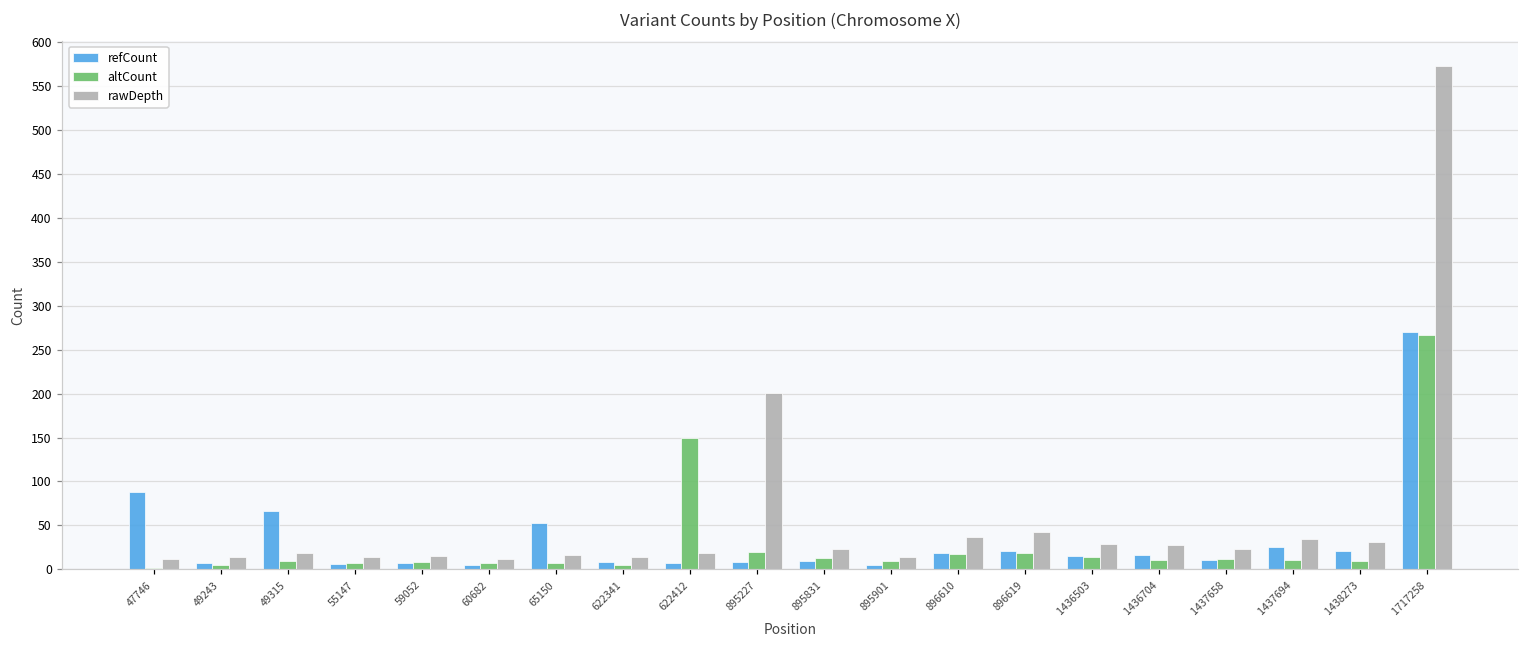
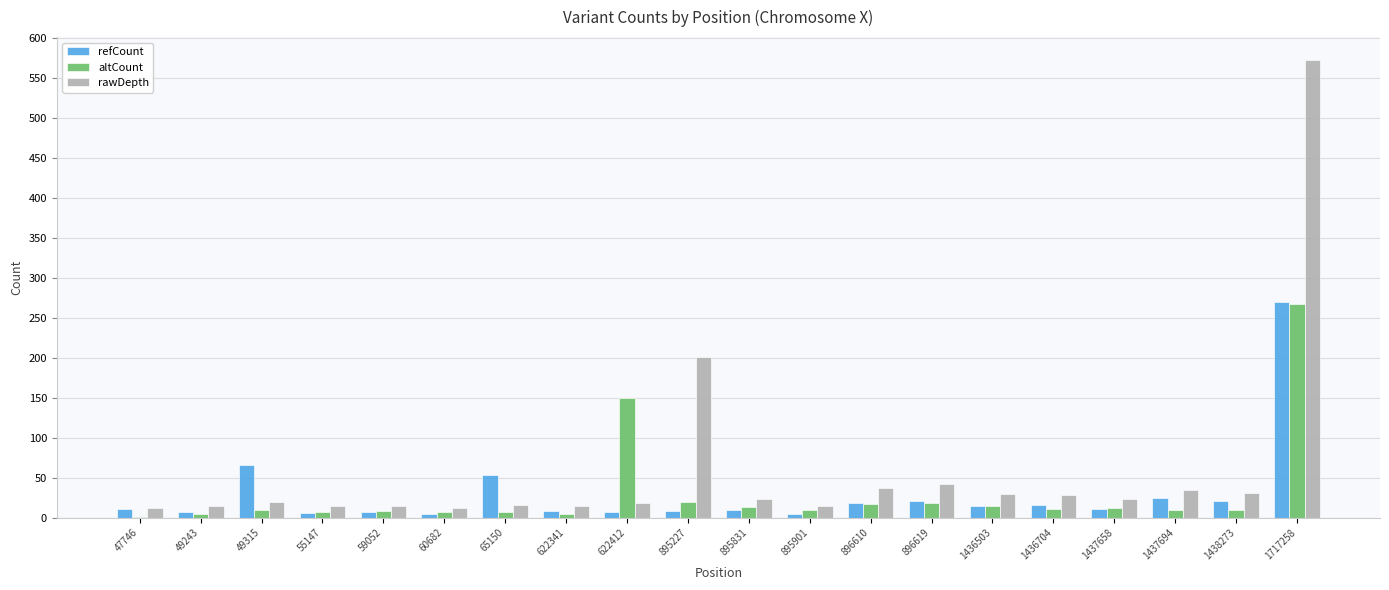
  {
    "refCount": {
-     "47746": 90,
+     "47746": 10,
      "49243": 10,
      "49315": 70,
      "55147": 10,
      "59052": 10,
      "60682": 10,
      "65150": 50,
      "622341": 10,
      "622412": 10,
      "895227": 10,
      "895831": 10,
      "895901": 10,
      "896610": 20,
      "896619": 20,
      "1436503": 20,
      "1436704": 20,
      "1437658": 10,
      "1437694": 30,
      "1438273": 20,
      "1717258": 270
    },
    "altCount": {
      "49243": 10,
      "49315": 10,
      "55147": 10,
      "59052": 10,
      "60682": 10,
      "65150": 10,
      "622341": 10,
      "622412": 150,
      "895227": 20,
      "895831": 10,
      "895901": 10,
      "896610": 20,
      "896619": 20,
      "1436503": 10,
      "1436704": 10,
      "1437658": 10,
      "1437694": 10,
      "1438273": 10,
      "1717258": 270
    },
    "rawDepth": {
      "47746": 10,
      "49243": 10,
      "49315": 20,
      "55147": 10,
      "59052": 20,
      "60682": 10,
      "65150": 20,
      "622341": 10,
      "622412": 20,
      "895227": 200,
      "895831": 20,
      "895901": 10,
      "896610": 40,
      "896619": 40,
      "1436503": 30,
      "1436704": 30,
      "1437658": 20,
      "1437694": 40,
      "1438273": 30,
      "1717258": 570
    }
  }
